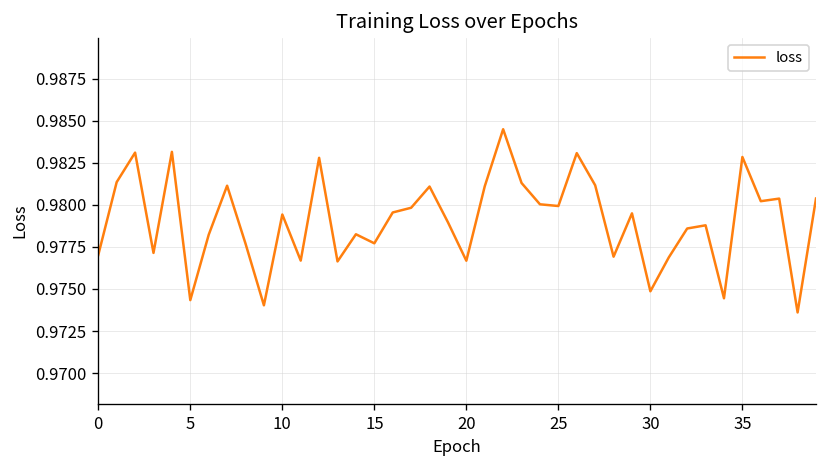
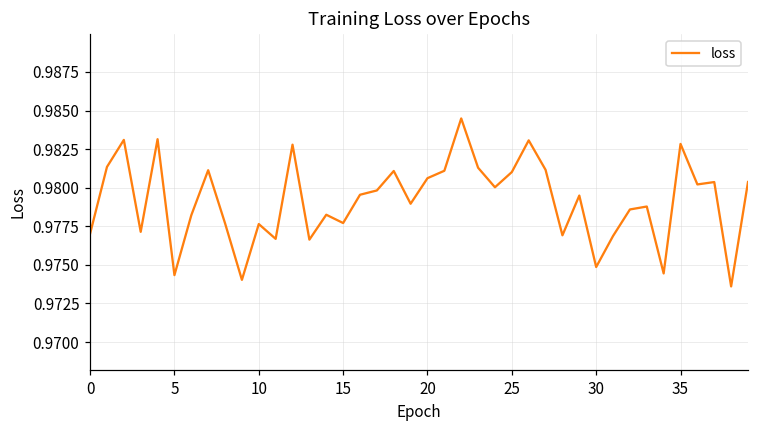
  {
    "0": 0.9770,
    "5": 0.9743,
-   "10": 0.9794,
+   "10": 0.9776,
    "15": 0.9777,
-   "20": 0.9767,
-   "25": 0.9799,
+   "20": 0.9806,
+   "25": 0.9810,
    "30": 0.9749,
    "35": 0.9828
  }
